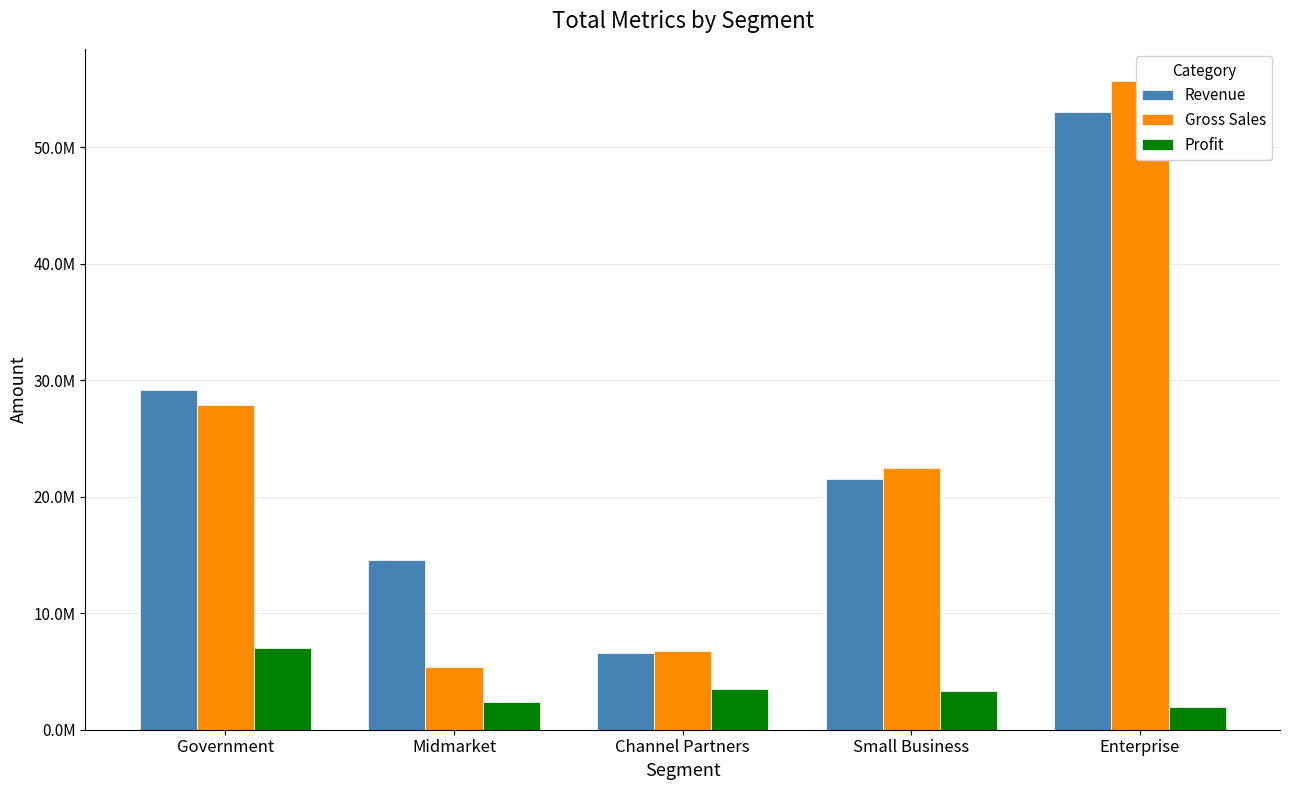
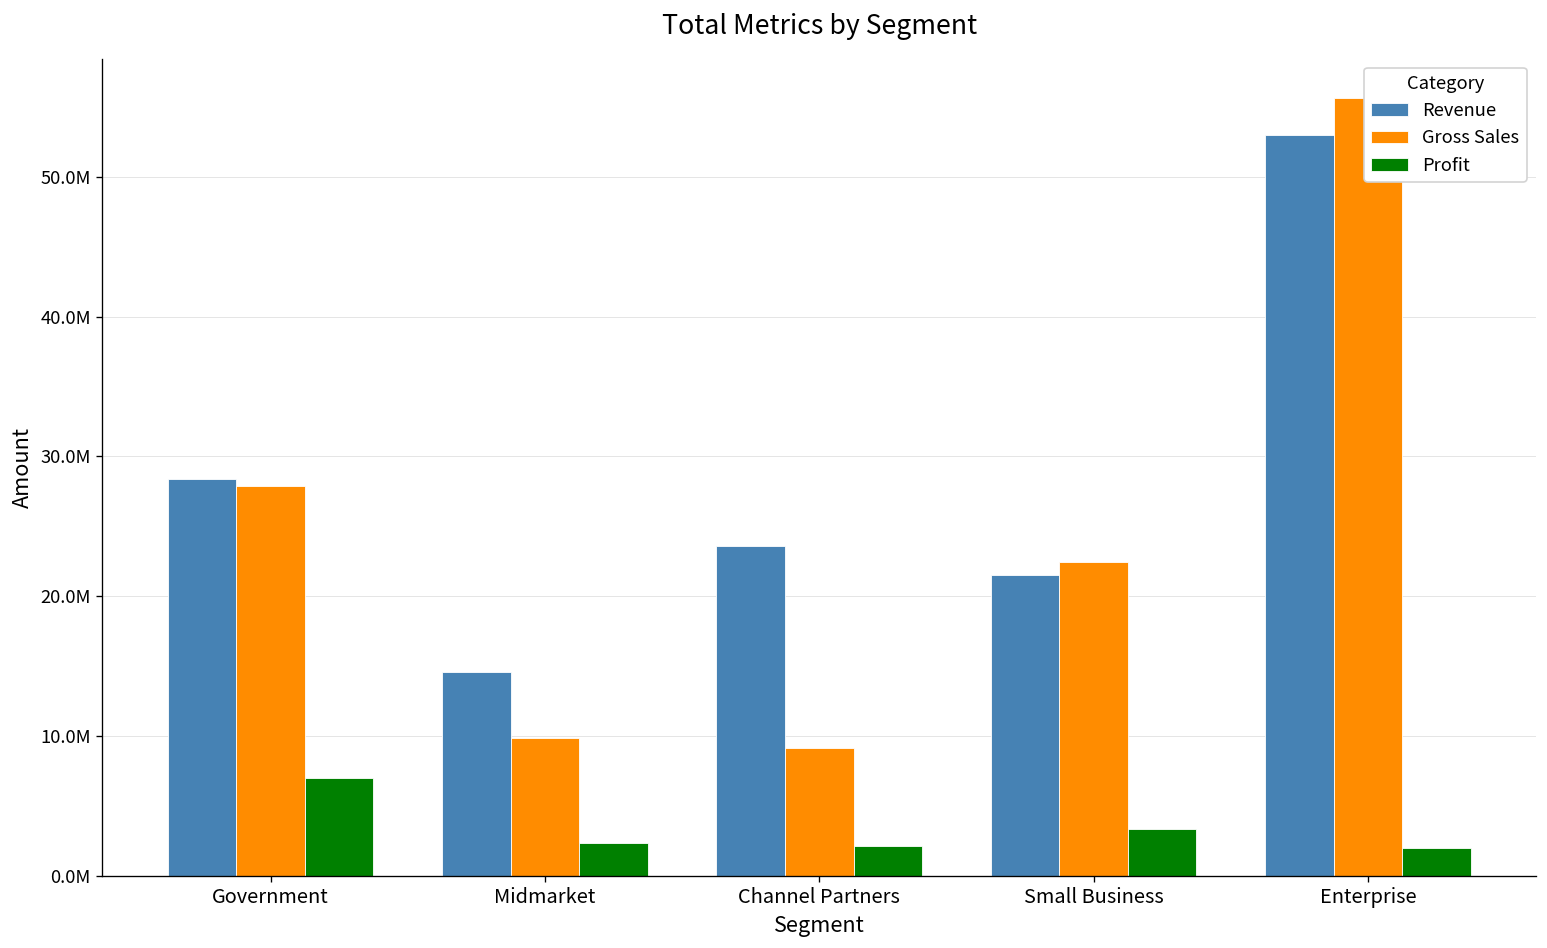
  {
    "Revenue": {
-     "Government": 29200000,
+     "Government": 28400000,
      "Midmarket": 14500000,
-     "Channel Partners": 6600000,
+     "Channel Partners": 23600000,
      "Small Business": 21500000,
      "Enterprise": 53000000
    },
    "Gross Sales": {
      "Government": 27900000,
-     "Midmarket": 5300000,
-     "Channel Partners": 6800000,
+     "Midmarket": 9900000,
+     "Channel Partners": 9100000,
      "Small Business": 22500000
    },
    "Profit": {
      "Government": 7000000,
      "Midmarket": 2300000,
-     "Channel Partners": 3500000,
+     "Channel Partners": 2200000,
      "Small Business": 3300000,
      "Enterprise": 2000000
    }
  }
